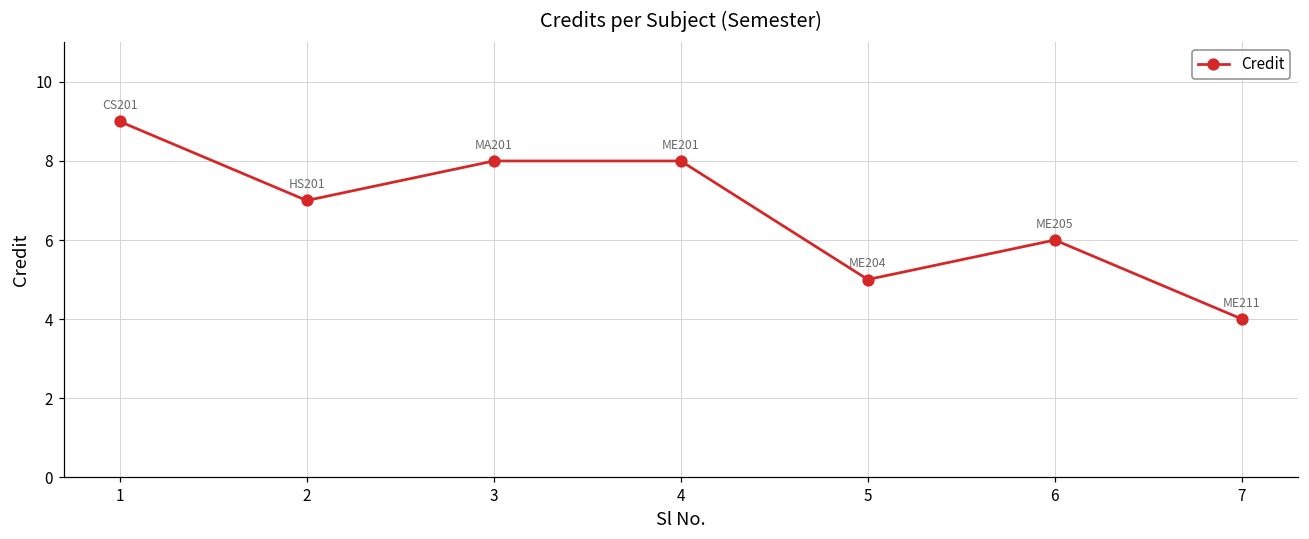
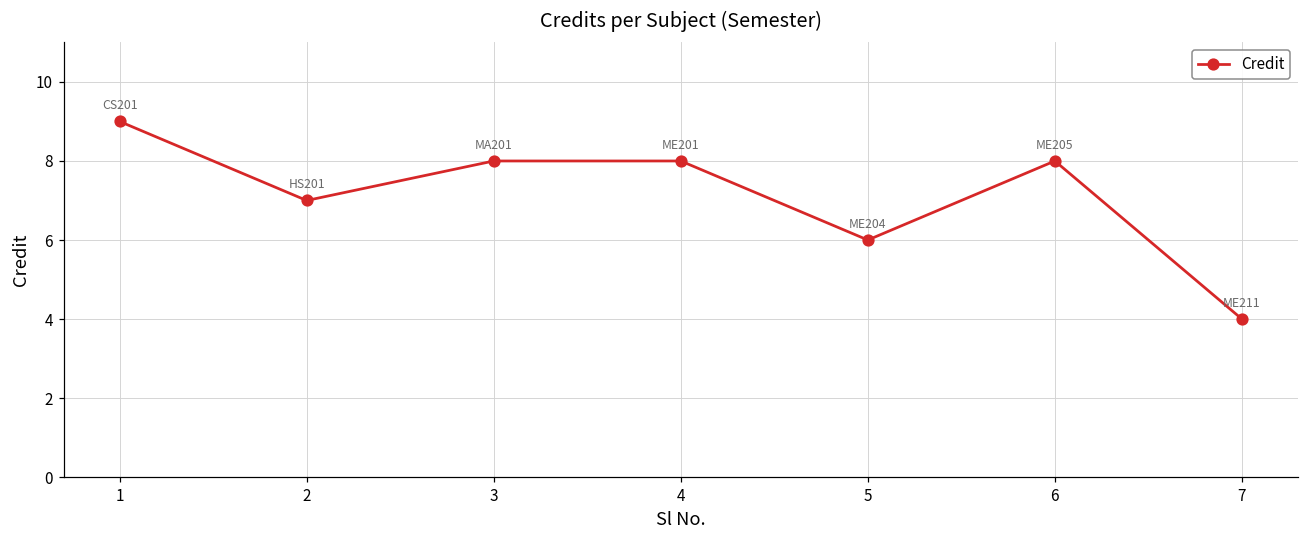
  {
    "1": 9,
    "2": 7,
    "3": 8,
    "4": 8,
-   "5": 5,
-   "6": 6,
+   "5": 6,
+   "6": 8,
    "7": 4
  }
